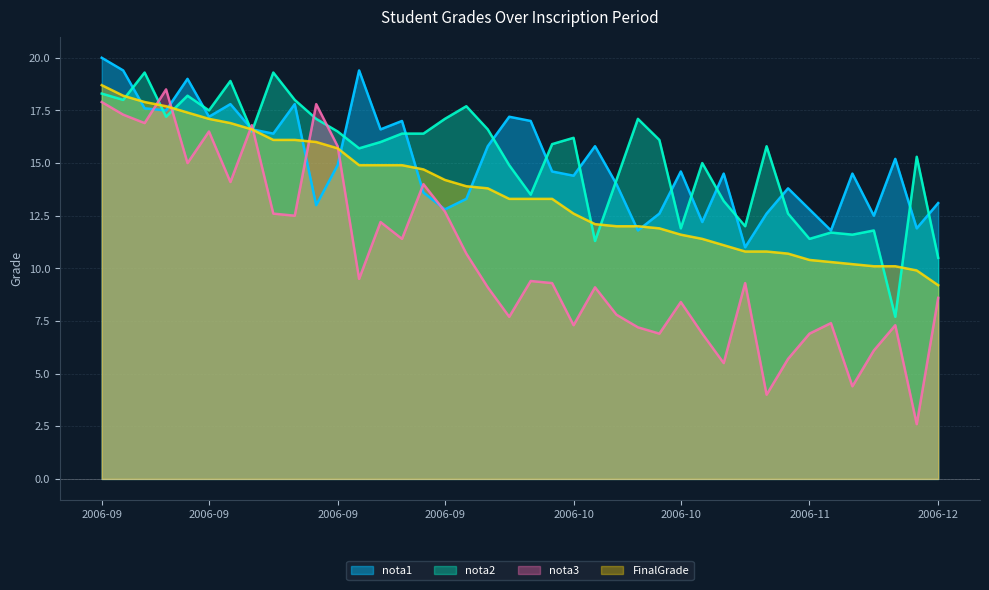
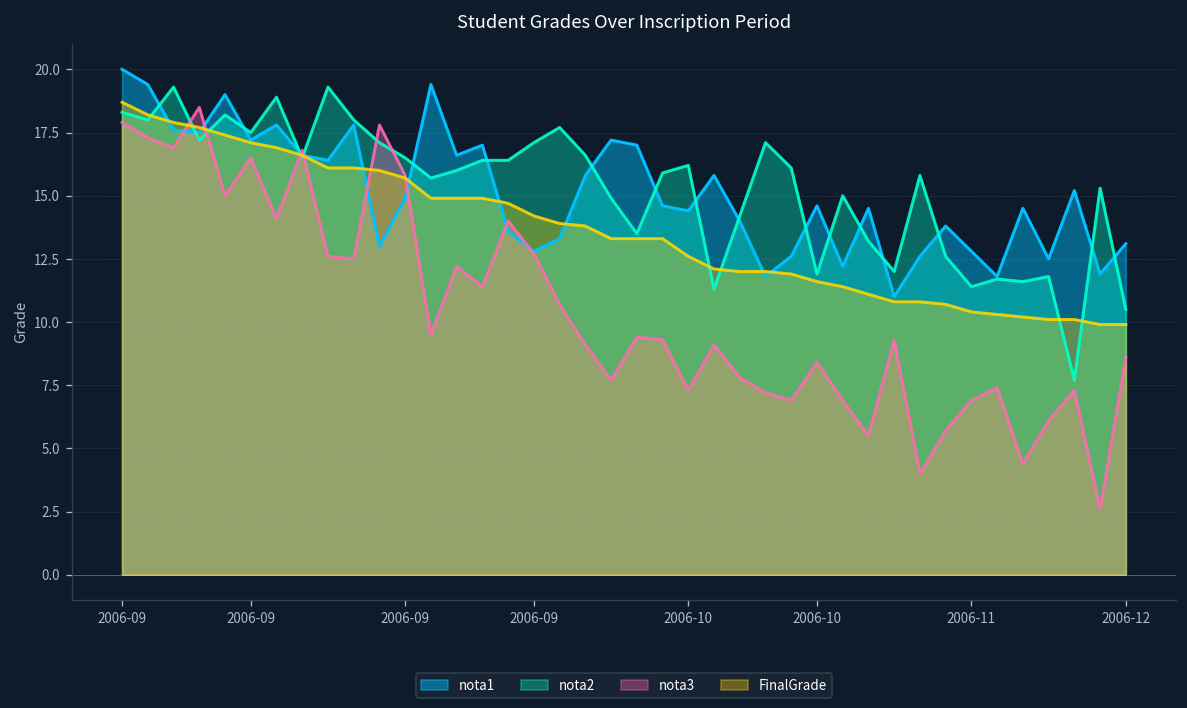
  {
    "nota3": {
      "2006-11": 6.9,
      "2006-12": 8.6
    },
    "FinalGrade": {
      "2006-11": 10.4,
-     "2006-12": 9.2
+     "2006-12": 9.9
    }
  }
